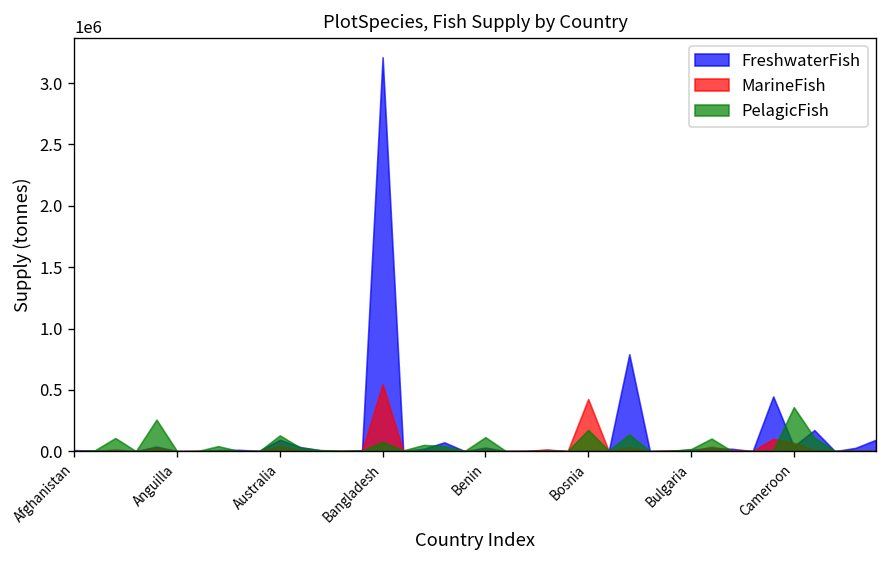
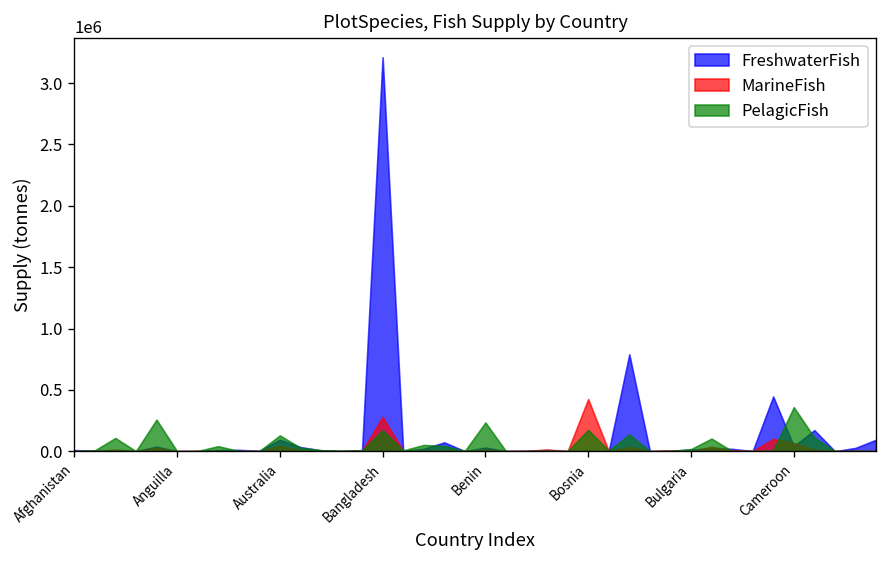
  {
    "FreshwaterFish": {
      "Australia": 90000,
      "Bangladesh": 3210000,
      "Cameroon": 40000
    },
    "MarineFish": {
      "Australia": 40000,
-     "Bangladesh": 550000,
+     "Bangladesh": 280000,
      "Bosnia": 420000,
      "Cameroon": 70000
    },
    "PelagicFish": {
      "Australia": 130000,
-     "Bangladesh": 80000,
-     "Benin": 110000,
+     "Bangladesh": 170000,
+     "Benin": 230000,
      "Bosnia": 170000,
      "Cameroon": 360000
    }
  }
